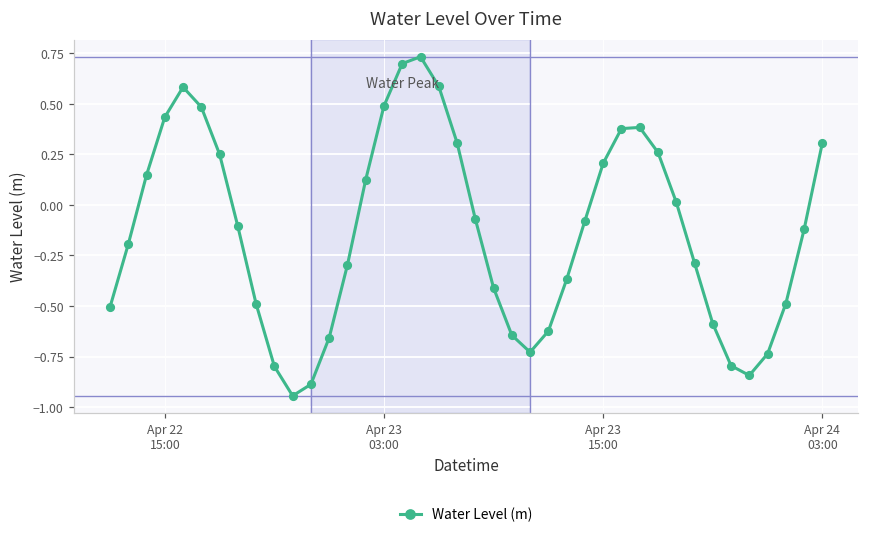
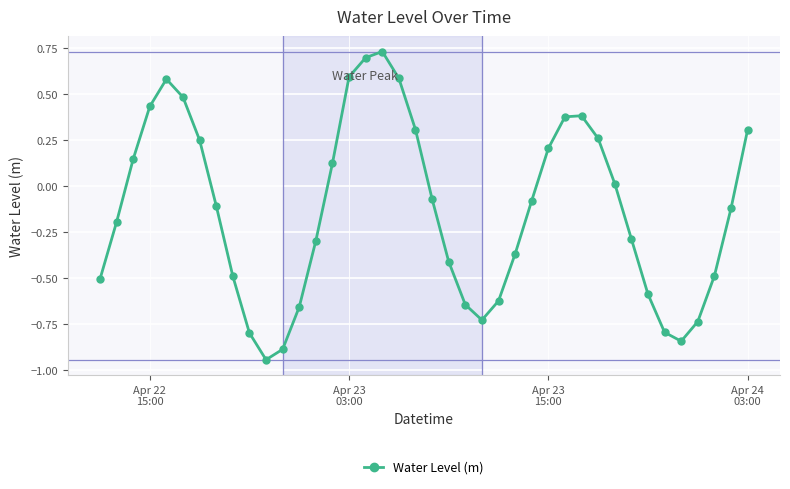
  {
    "Apr 22 15:00": 0.43,
-   "Apr 23 03:00": 0.49,
+   "Apr 23 03:00": 0.59,
    "Apr 23 15:00": 0.21,
    "Apr 24 03:00": 0.31
  }
